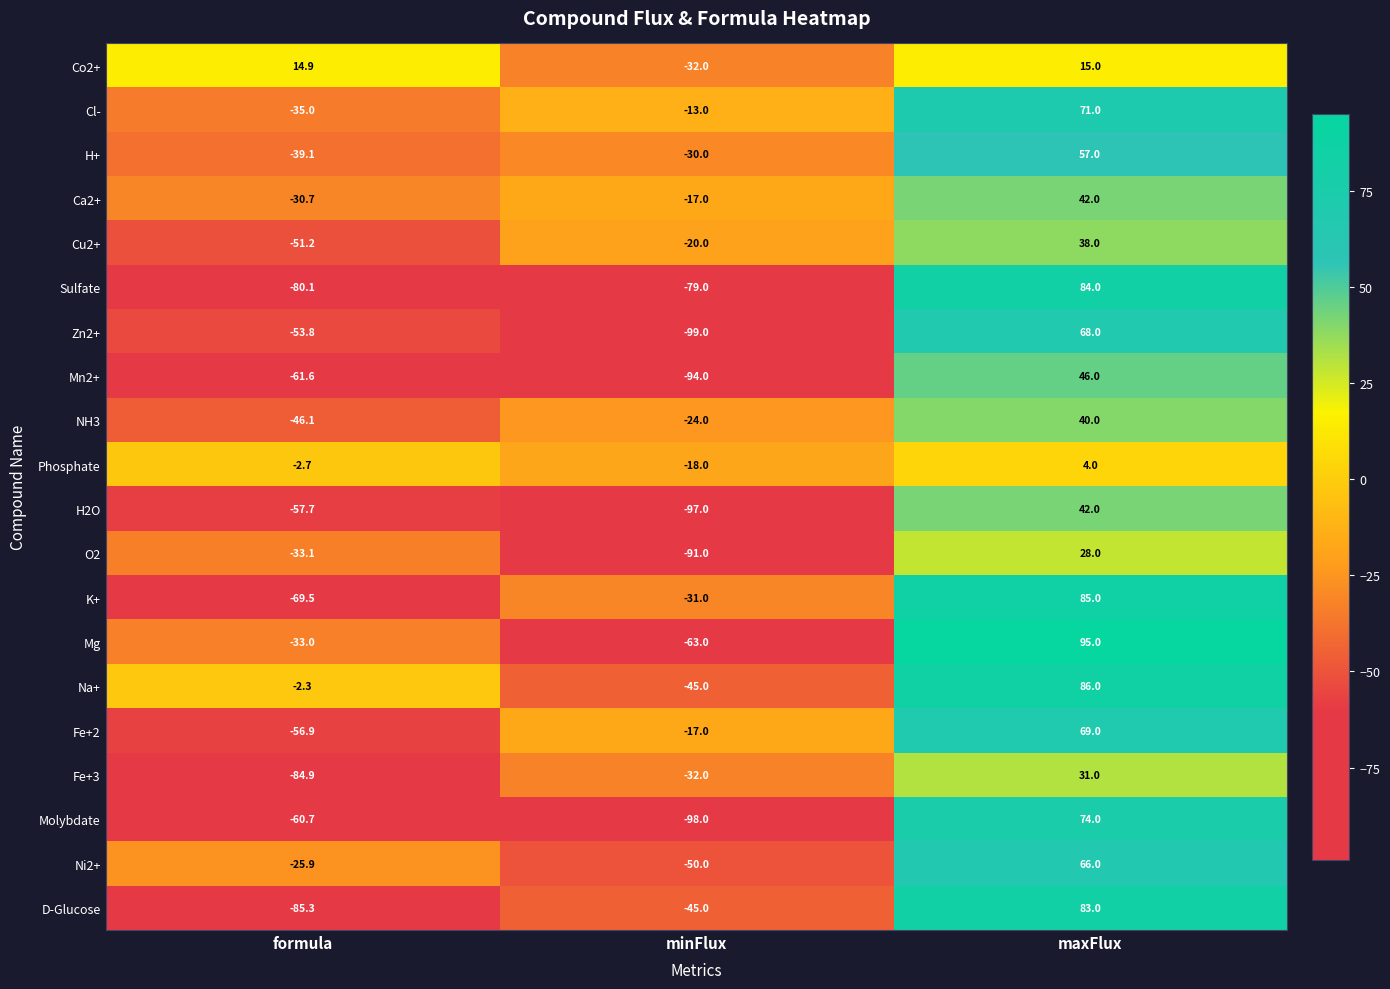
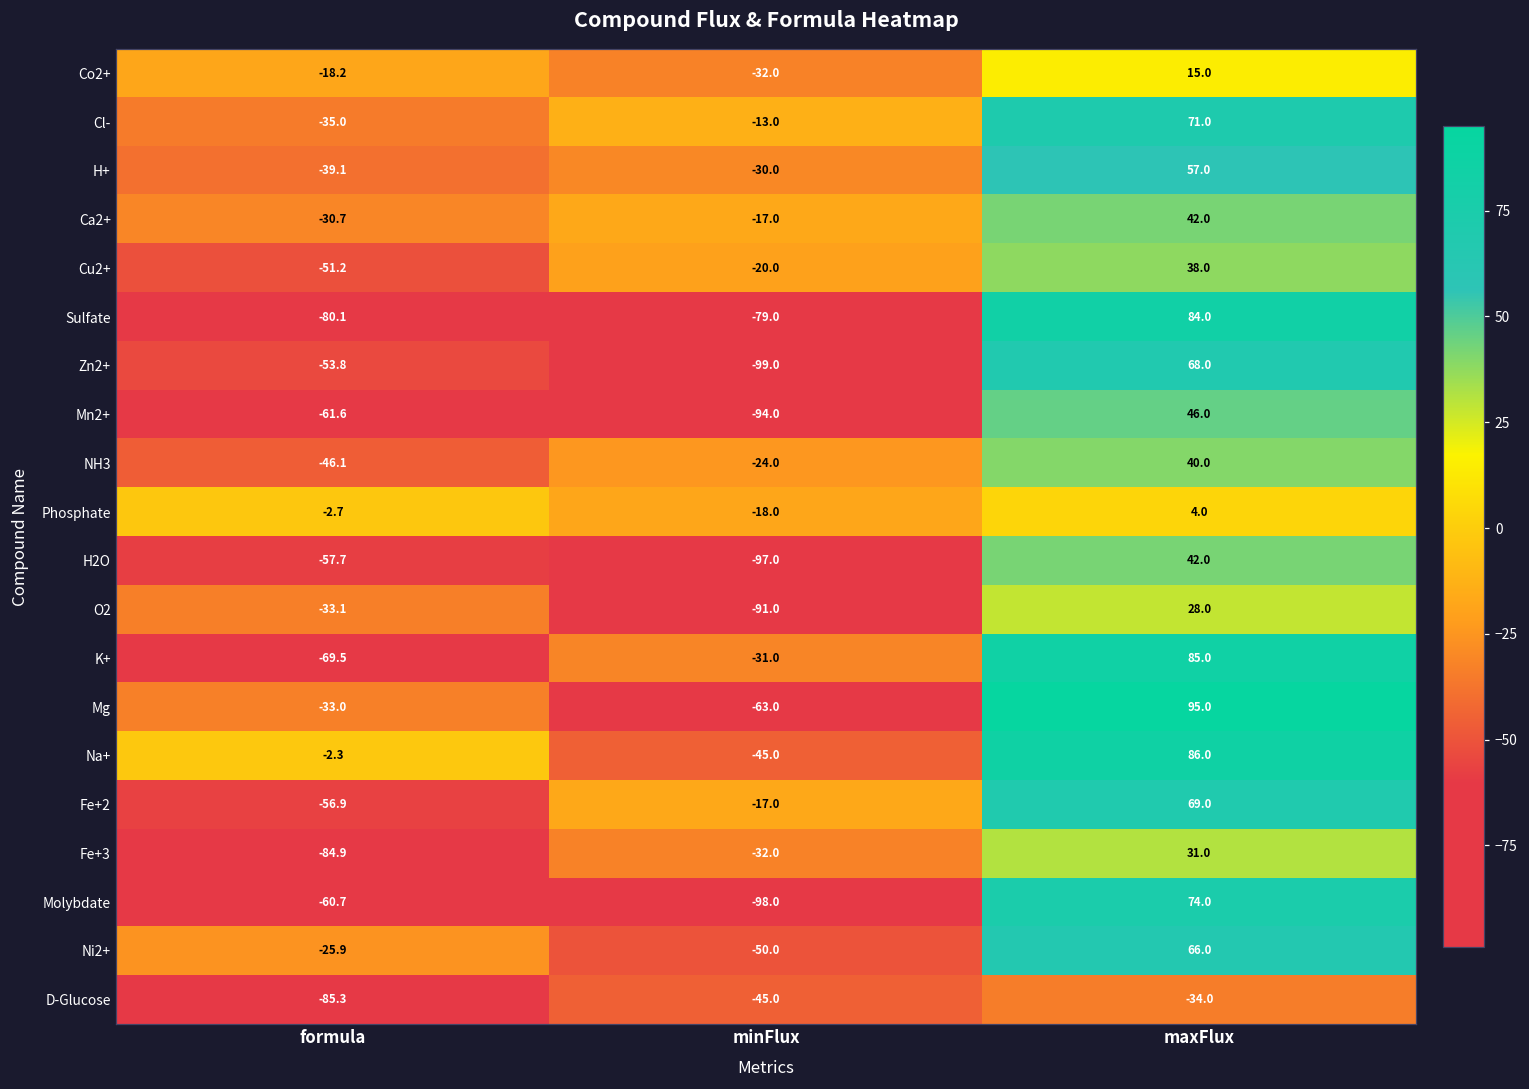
  {
    "Co2+": {
-     "formula": 14.9,
+     "formula": -18.2,
      "minFlux": -32.0,
      "maxFlux": 15.0
    },
    "Cl-": {
      "formula": -35.0,
      "minFlux": -13.0,
      "maxFlux": 71.0
    },
    "H+": {
      "formula": -39.1,
      "minFlux": -30.0,
      "maxFlux": 57.0
    },
    "Ca2+": {
      "formula": -30.7,
      "minFlux": -17.0,
      "maxFlux": 42.0
    },
    "Cu2+": {
      "formula": -51.2,
      "minFlux": -20.0,
      "maxFlux": 38.0
    },
    "Sulfate": {
      "formula": -80.1,
      "minFlux": -79.0,
      "maxFlux": 84.0
    },
    "Zn2+": {
      "formula": -53.8,
      "minFlux": -99.0,
      "maxFlux": 68.0
    },
    "Mn2+": {
      "formula": -61.6,
      "minFlux": -94.0,
      "maxFlux": 46.0
    },
    "NH3": {
      "formula": -46.1,
      "minFlux": -24.0,
      "maxFlux": 40.0
    },
    "Phosphate": {
      "formula": -2.7,
      "minFlux": -18.0,
      "maxFlux": 4.0
    },
    "H2O": {
      "formula": -57.7,
      "minFlux": -97.0,
      "maxFlux": 42.0
    },
    "O2": {
      "formula": -33.1,
      "minFlux": -91.0,
      "maxFlux": 28.0
    },
    "K+": {
      "formula": -69.5,
      "minFlux": -31.0,
      "maxFlux": 85.0
    },
    "Mg": {
      "formula": -33.0,
      "minFlux": -63.0,
      "maxFlux": 95.0
    },
    "Na+": {
      "formula": -2.3,
      "minFlux": -45.0,
      "maxFlux": 86.0
    },
    "Fe+2": {
      "formula": -56.9,
      "minFlux": -17.0,
      "maxFlux": 69.0
    },
    "Fe+3": {
      "formula": -84.9,
      "minFlux": -32.0,
      "maxFlux": 31.0
    },
    "Molybdate": {
      "formula": -60.7,
      "minFlux": -98.0,
      "maxFlux": 74.0
    },
    "Ni2+": {
      "formula": -25.9,
      "minFlux": -50.0,
      "maxFlux": 66.0
    },
    "D-Glucose": {
      "formula": -85.3,
      "minFlux": -45.0,
-     "maxFlux": 83.0
+     "maxFlux": -34.0
    }
  }
